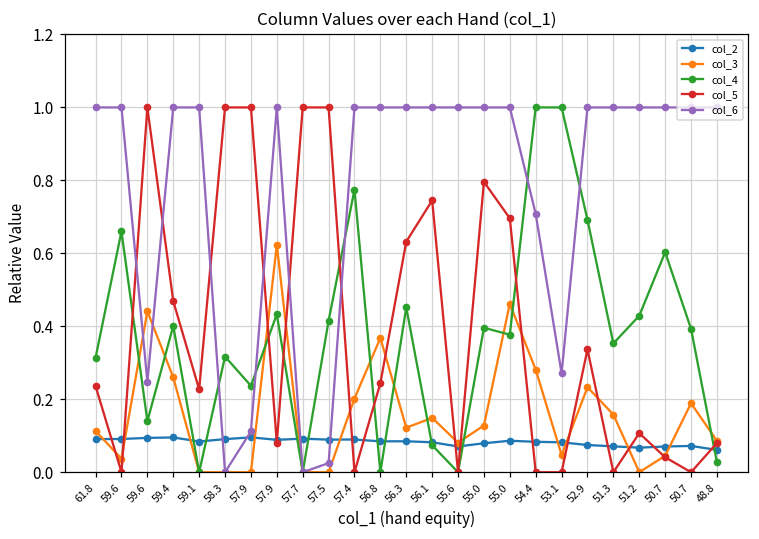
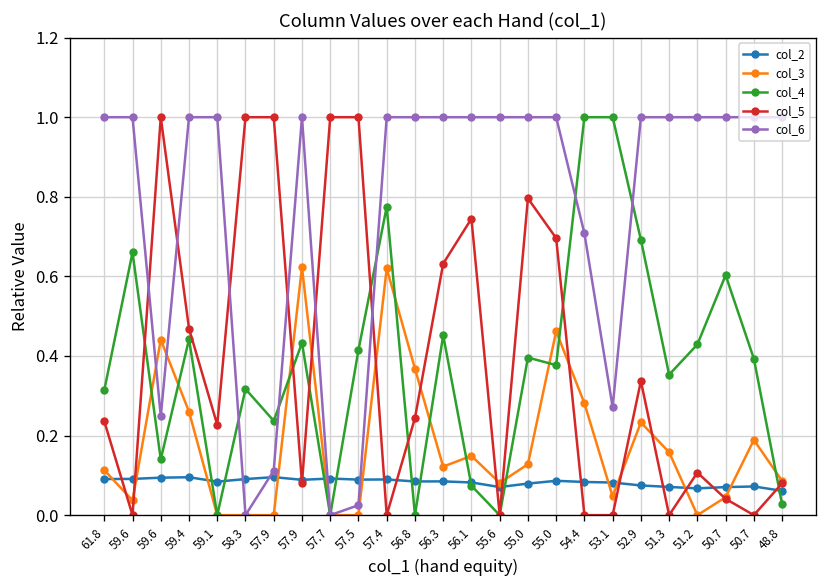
  {
    "col_2": {
      "61.8": 0.09,
      "59.4": 0.10,
      "59.1": 0.08,
      "58.3": 0.09,
      "57.7": 0.09,
      "57.5": 0.09,
      "57.4": 0.09,
      "56.8": 0.08,
      "56.3": 0.08,
      "56.1": 0.08,
      "55.6": 0.07,
      "54.4": 0.08,
      "53.1": 0.08,
      "52.9": 0.07,
      "51.3": 0.07,
      "51.2": 0.07,
      "48.8": 0.06
    },
    "col_3": {
      "61.8": 0.11,
      "59.4": 0.26,
      "57.5": 0.00,
-     "57.4": 0.20,
+     "57.4": 0.62,
      "56.8": 0.37,
      "56.3": 0.12,
      "56.1": 0.15,
      "55.6": 0.08,
      "54.4": 0.28,
      "53.1": 0.05,
      "52.9": 0.23,
      "51.3": 0.16,
      "51.2": 0.00
    },
    "col_4": {
      "61.8": 0.31,
-     "59.4": 0.40,
+     "59.4": 0.44,
      "58.3": 0.32,
      "57.5": 0.42,
      "57.4": 0.78,
      "56.8": 0.00,
      "56.3": 0.45,
      "56.1": 0.07,
      "54.4": 1.00,
      "53.1": 1.00,
      "52.9": 0.69,
      "51.3": 0.35,
      "51.2": 0.43,
      "48.8": 0.03
    },
    "col_5": {
      "61.8": 0.24,
      "59.4": 0.47,
      "59.1": 0.23,
      "58.3": 1.00,
      "57.7": 1.00,
      "57.5": 1.00,
      "57.4": 0.00,
      "56.8": 0.24,
      "56.3": 0.63,
      "56.1": 0.75,
      "54.4": 0.00,
      "53.1": 0.00,
      "52.9": 0.34,
      "51.3": 0.00,
      "51.2": 0.11
    },
    "col_6": {
      "61.8": 1.00,
      "59.4": 1.00,
      "59.1": 1.00,
      "57.5": 0.03,
      "57.4": 1.00,
      "56.8": 1.00,
      "56.3": 1.00,
      "56.1": 1.00,
      "55.6": 1.00,
      "54.4": 0.71,
      "53.1": 0.27,
      "52.9": 1.00,
      "51.3": 1.00,
      "51.2": 1.00
    }
  }
